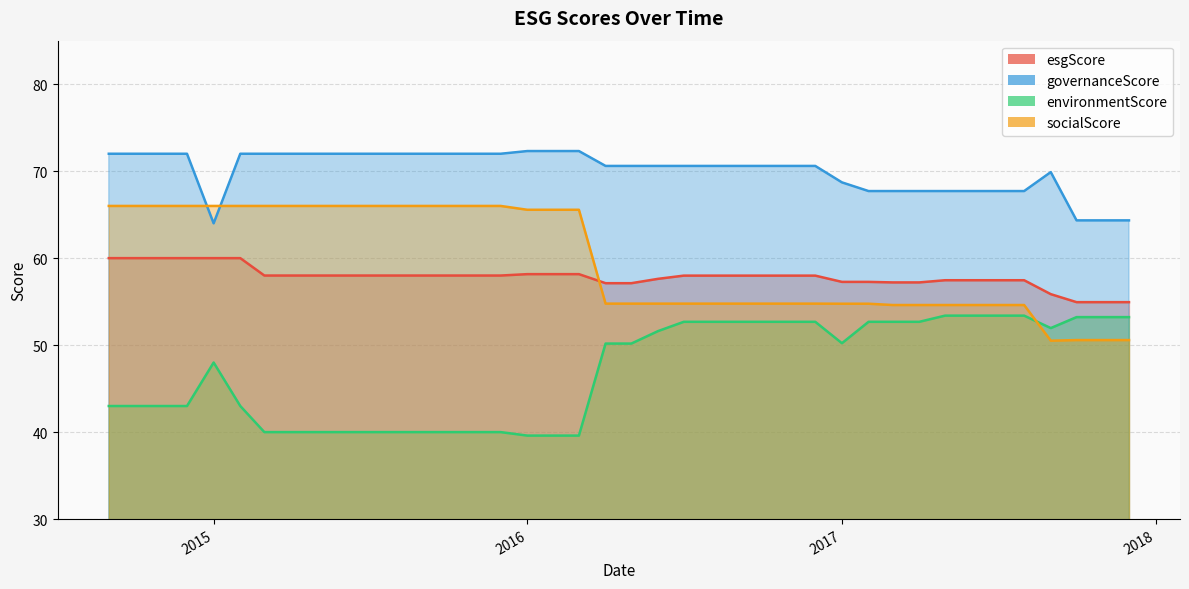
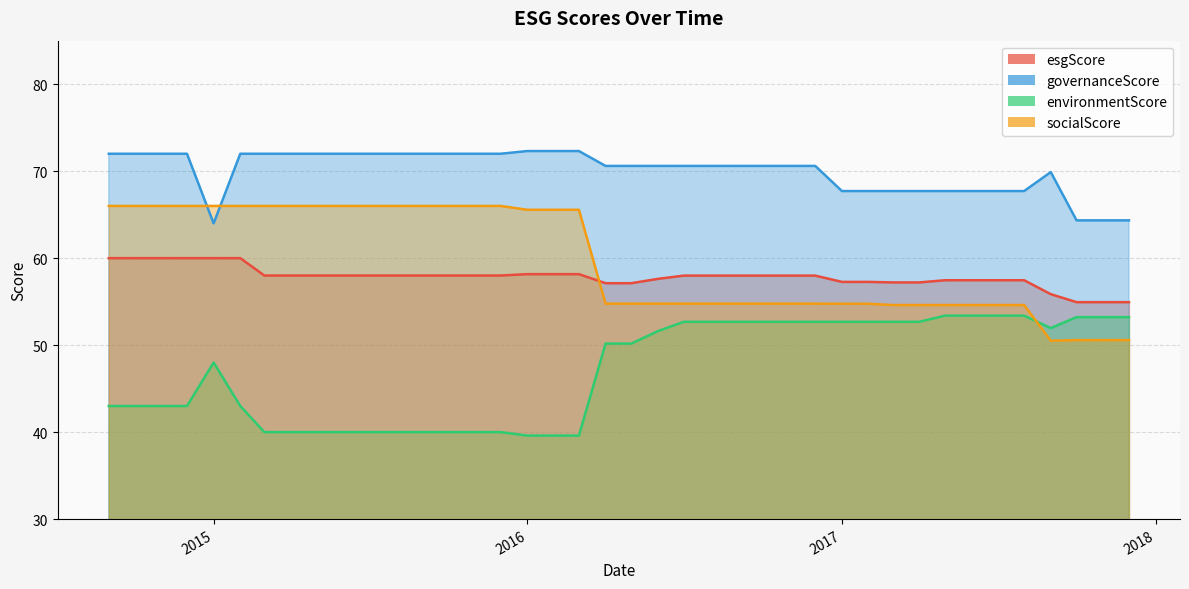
  {
    "governanceScore": {
      "2015": 64,
      "2016": 72,
-     "2017": 69
+     "2017": 68
    },
    "environmentScore": {
      "2015": 48,
      "2016": 40,
-     "2017": 50
+     "2017": 53
    }
  }
